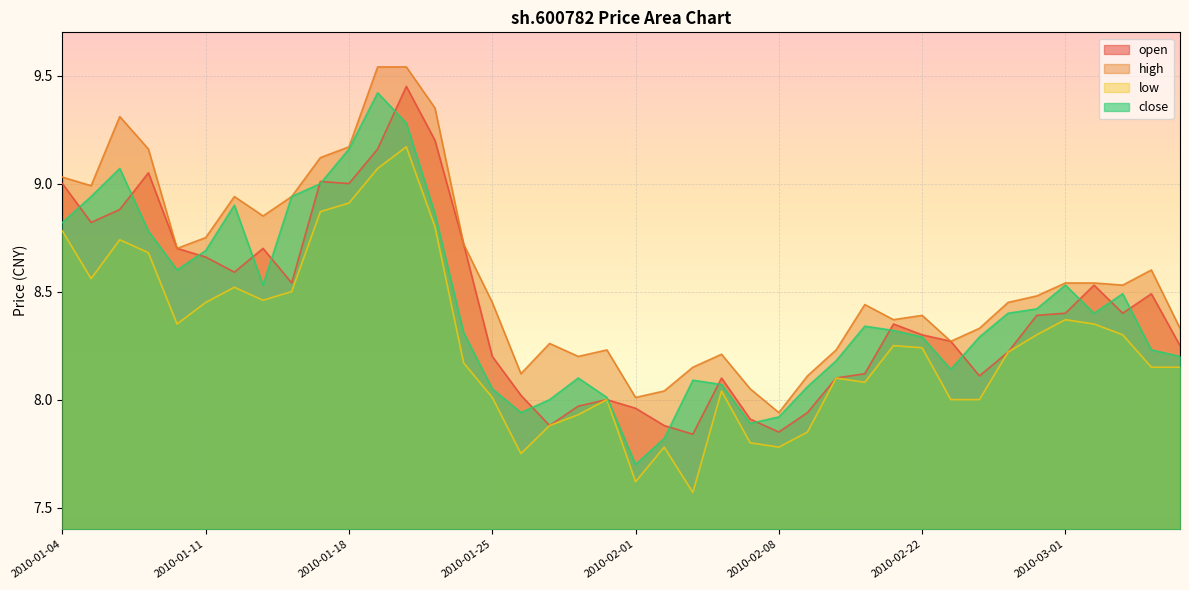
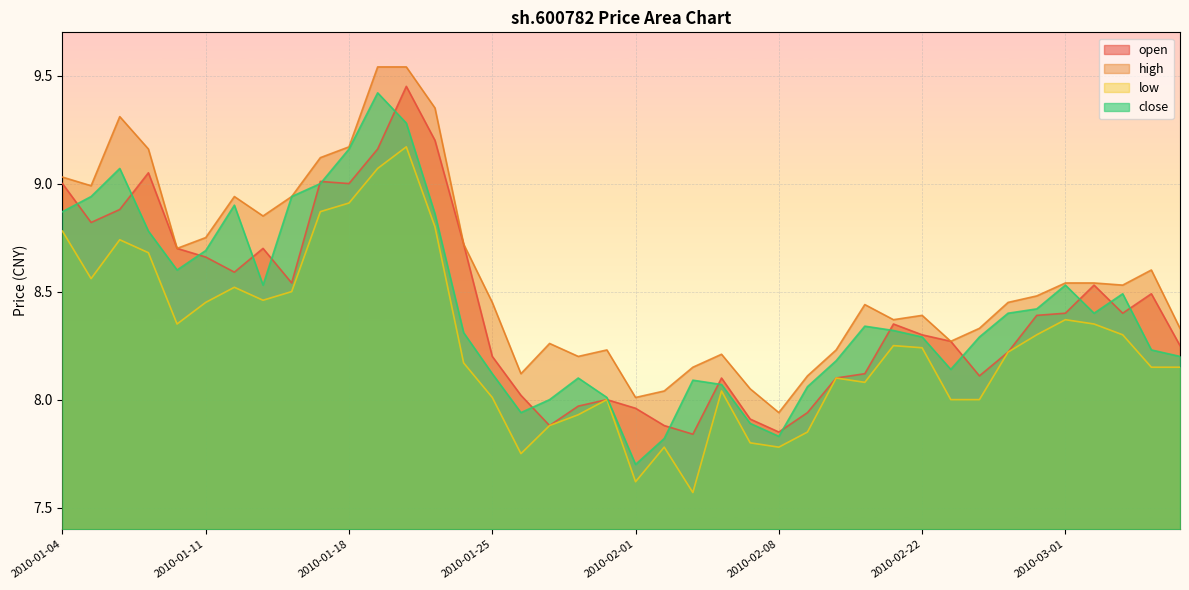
  {
    "close": {
-     "2010-01-04": 8.82,
+     "2010-01-04": 8.87,
      "2010-01-11": 8.69,
-     "2010-01-25": 8.05,
+     "2010-01-25": 8.12,
      "2010-02-01": 7.70,
-     "2010-02-08": 7.92
+     "2010-02-08": 7.83
    }
  }
